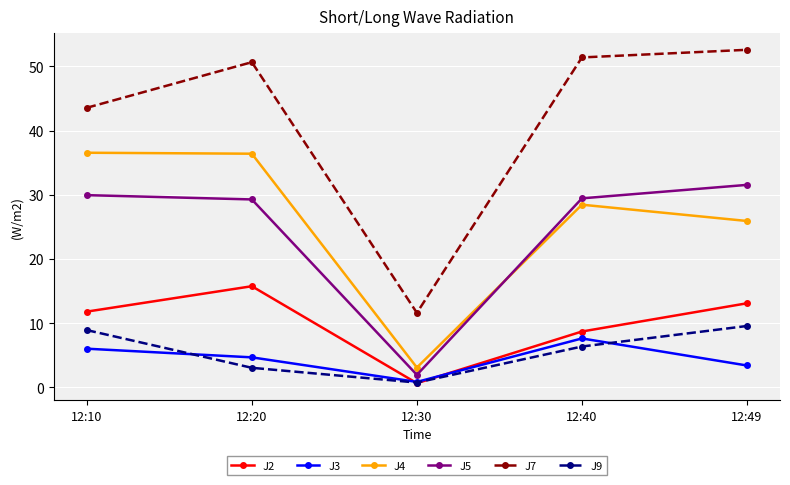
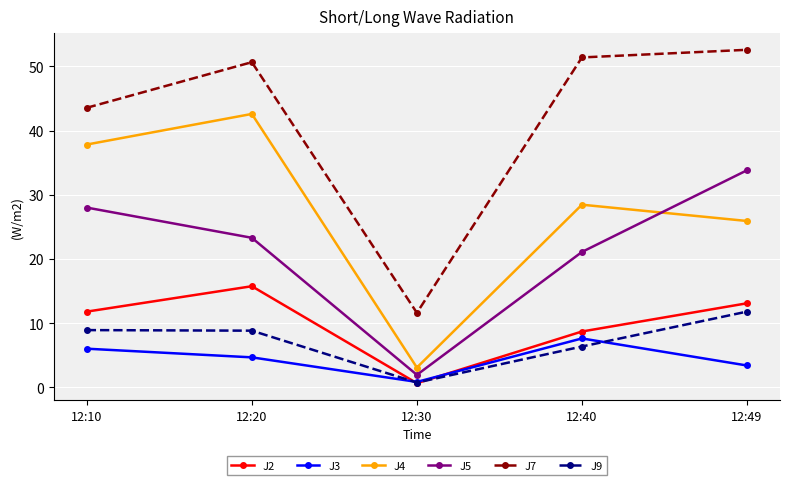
  {
    "J2": {
      "12:10": 12,
      "12:20": 16,
      "12:40": 9,
      "12:49": 13
    },
    "J3": {
      "12:10": 6,
      "12:20": 5,
      "12:40": 8,
      "12:49": 3
    },
    "J4": {
-     "12:10": 37,
-     "12:20": 36,
+     "12:10": 38,
+     "12:20": 43,
      "12:30": 3,
      "12:40": 28,
      "12:49": 26
    },
    "J5": {
-     "12:10": 30,
-     "12:20": 29,
+     "12:10": 28,
+     "12:20": 23,
      "12:30": 2,
-     "12:40": 29,
-     "12:49": 32
+     "12:40": 21,
+     "12:49": 34
    },
    "J7": {
      "12:10": 44,
      "12:20": 51,
      "12:30": 12,
      "12:40": 51,
      "12:49": 53
    },
    "J9": {
      "12:10": 9,
-     "12:20": 3,
+     "12:20": 9,
      "12:40": 6,
-     "12:49": 10
+     "12:49": 12
    }
  }
